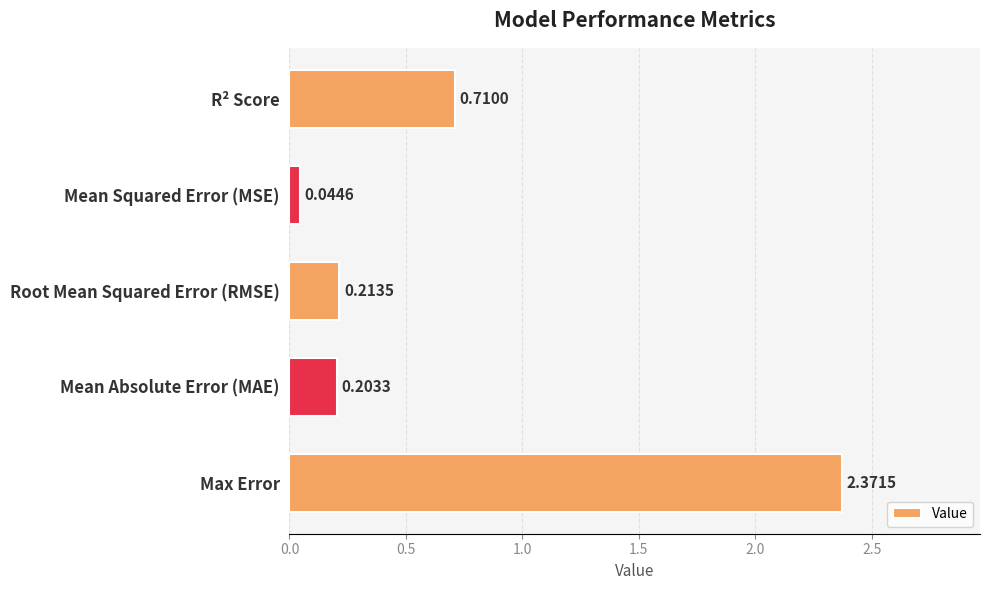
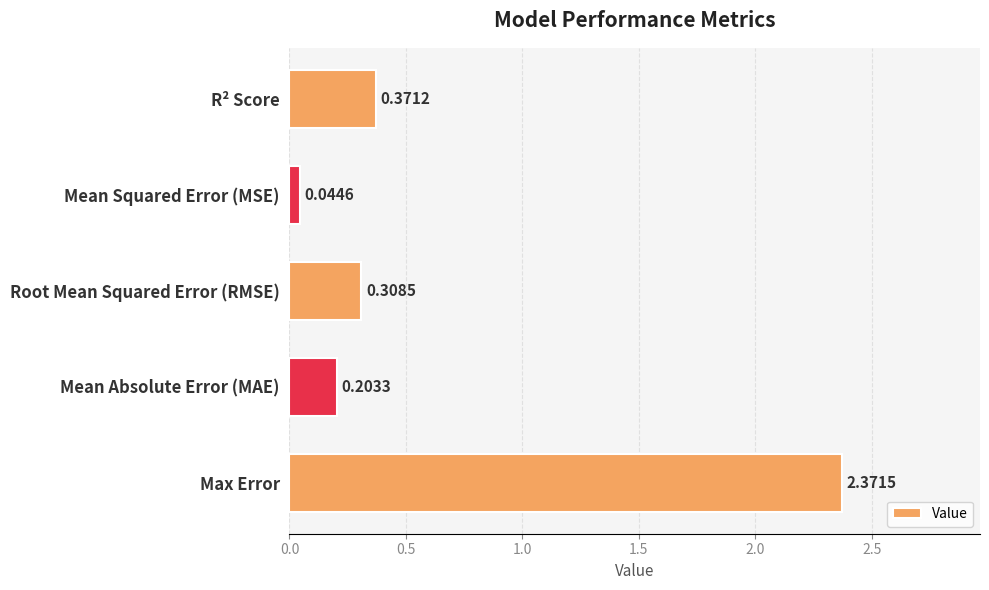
  {
-   "R² Score": 0.7100,
+   "R² Score": 0.3712,
    "Mean Squared Error (MSE)": 0.0446,
-   "Root Mean Squared Error (RMSE)": 0.2135,
+   "Root Mean Squared Error (RMSE)": 0.3085,
    "Mean Absolute Error (MAE)": 0.2033,
    "Max Error": 2.3715
  }
